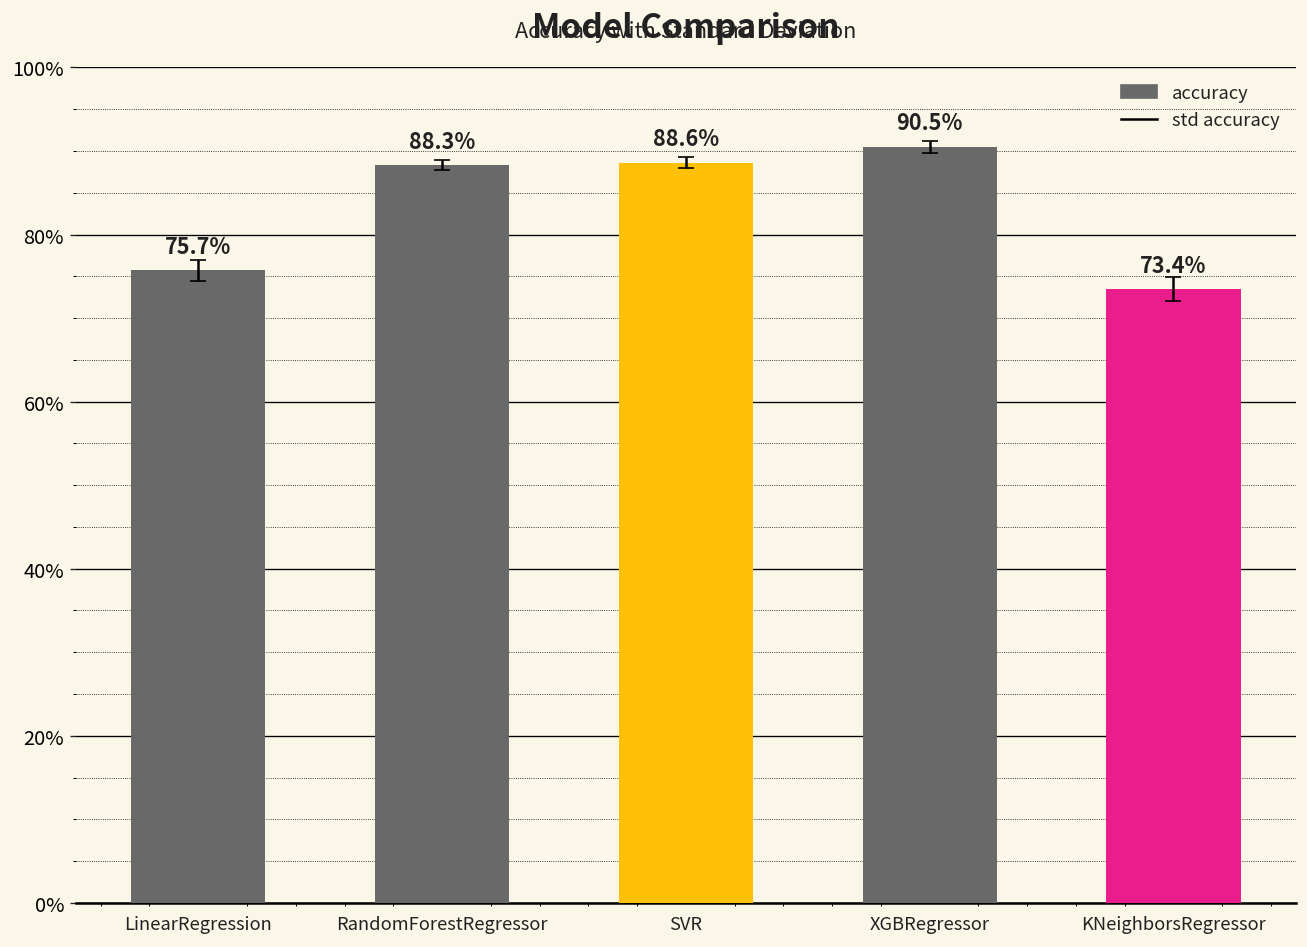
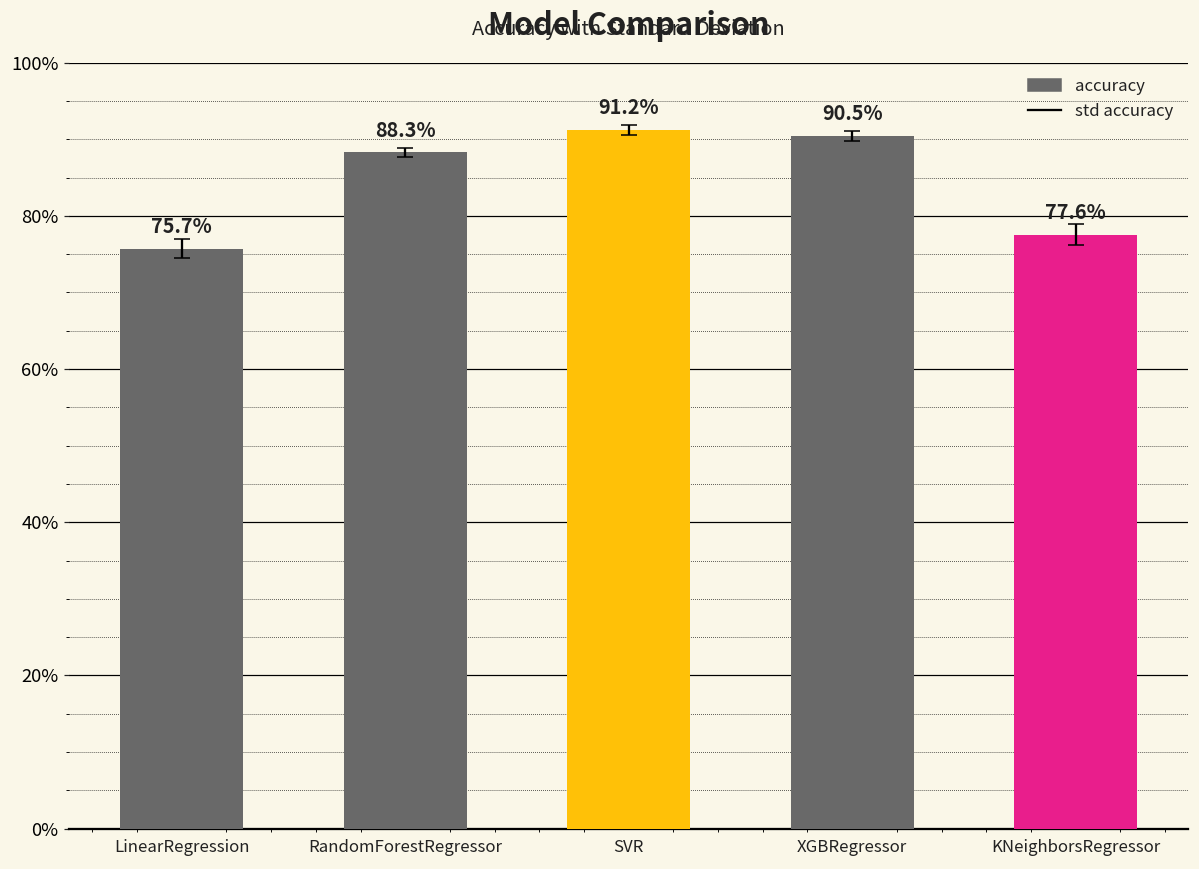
  {
    "accuracy": {
      "RandomForestRegressor": "88.3%",
-     "SVR": "88.6%",
+     "SVR": "91.2%",
      "XGBRegressor": "90.5%",
-     "KNeighborsRegressor": "73.4%"
+     "KNeighborsRegressor": "77.6%"
    }
  }
